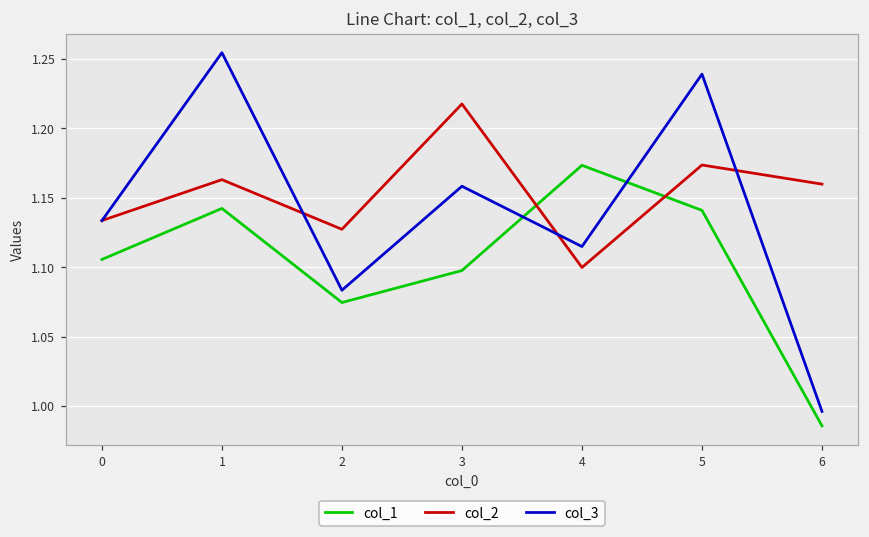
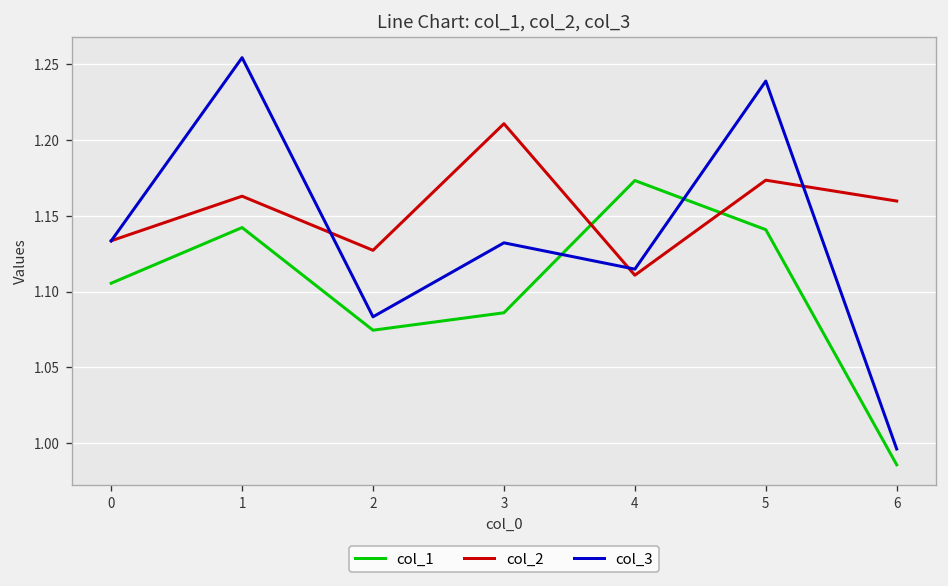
  {
    "col_1": {
      "0": 1.105,
      "1": 1.142,
      "2": 1.074,
-     "3": 1.098,
+     "3": 1.086,
      "4": 1.173,
      "5": 1.141,
      "6": 0.986
    },
    "col_2": {
      "1": 1.163,
      "2": 1.127,
-     "3": 1.217,
-     "4": 1.100,
+     "3": 1.211,
+     "4": 1.111,
      "5": 1.174,
      "6": 1.160
    },
    "col_3": {
      "1": 1.254,
      "2": 1.083,
-     "3": 1.158,
+     "3": 1.132,
      "4": 1.115,
      "5": 1.239,
      "6": 0.996
    }
  }
